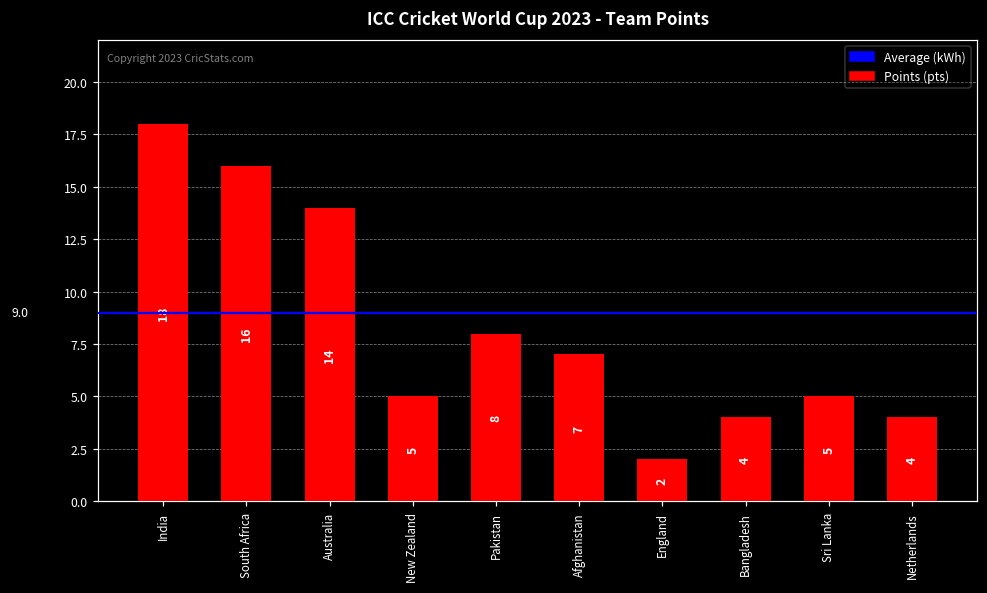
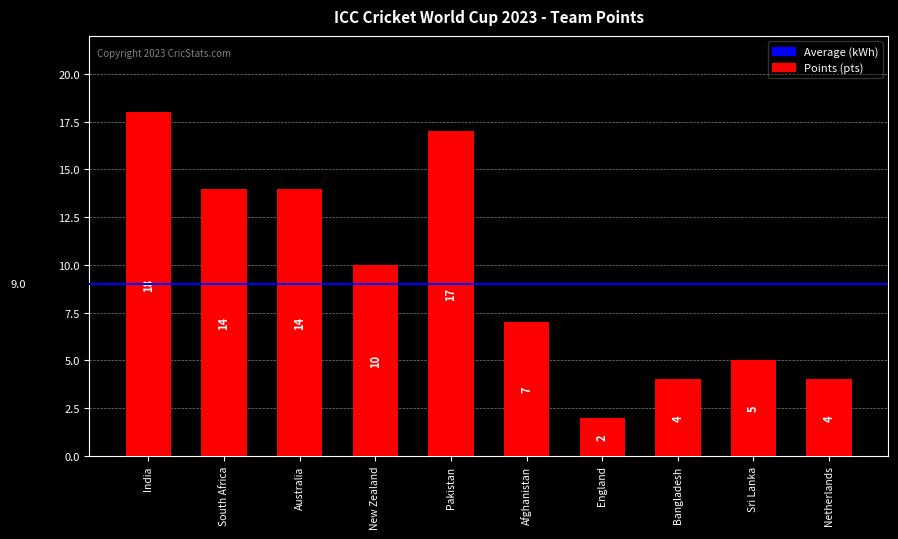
  {
    "India": 18,
-   "South Africa": 16,
+   "South Africa": 14,
    "Australia": 14,
-   "New Zealand": 5,
-   "Pakistan": 8,
+   "New Zealand": 10,
+   "Pakistan": 17,
    "Afghanistan": 7,
    "England": 2,
    "Bangladesh": 4,
    "Sri Lanka": 5,
    "Netherlands": 4
  }
